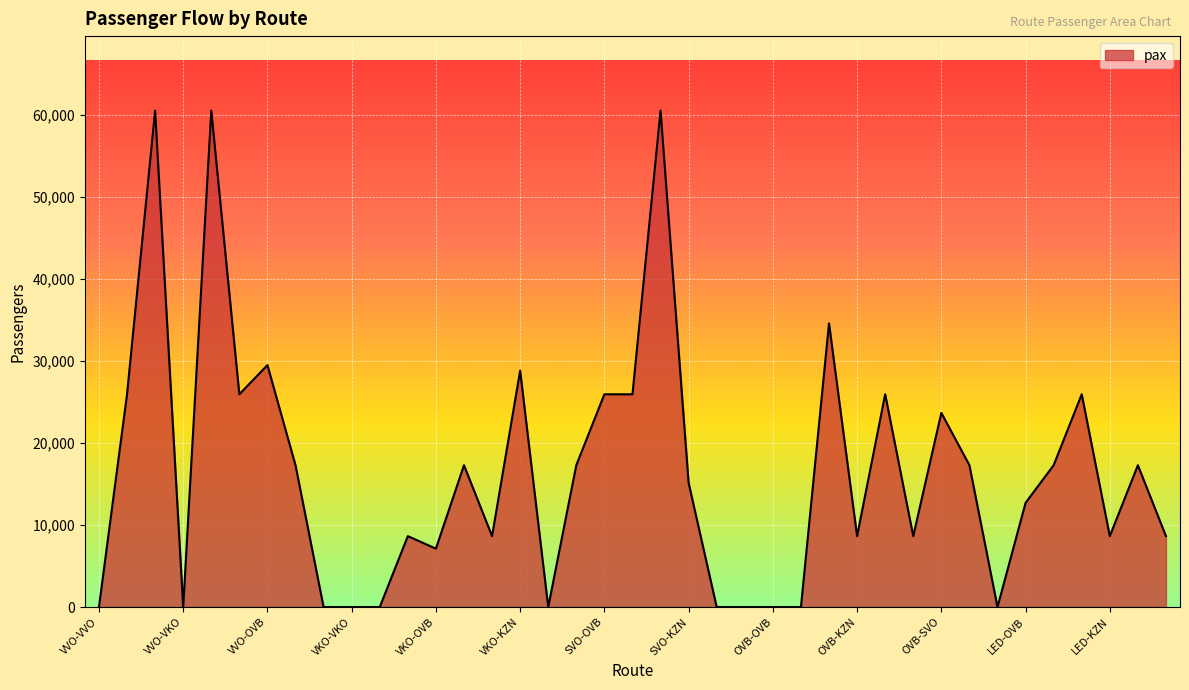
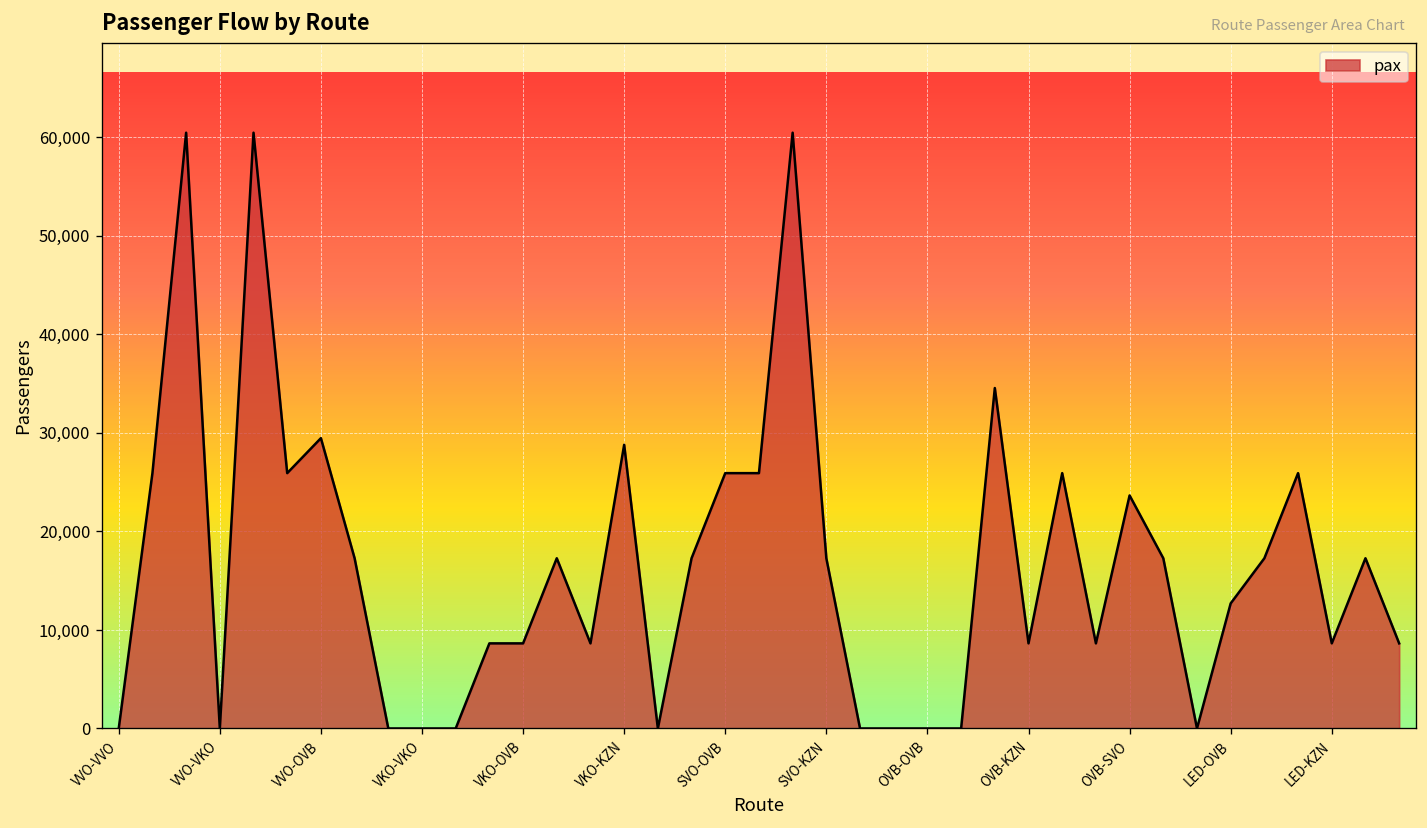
  {
    "VVO-VVO": "0",
    "VVO-VKO": "0",
    "VVO-OVB": "29,000",
    "VKO-VKO": "0",
-   "VKO-OVB": "7,000",
+   "VKO-OVB": "9,000",
    "VKO-KZN": "29,000",
    "SVO-OVB": "26,000",
-   "SVO-KZN": "15,000",
+   "SVO-KZN": "17,000",
    "OVB-OVB": "0",
    "OVB-KZN": "9,000",
    "OVB-SVO": "24,000",
    "LED-OVB": "13,000",
    "LED-KZN": "9,000"
  }
